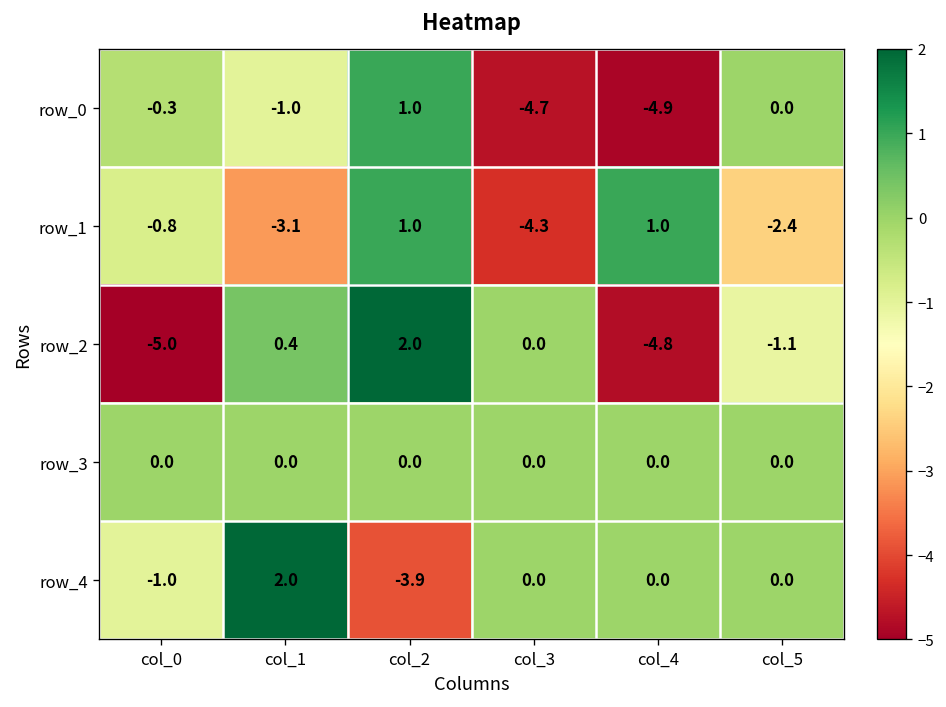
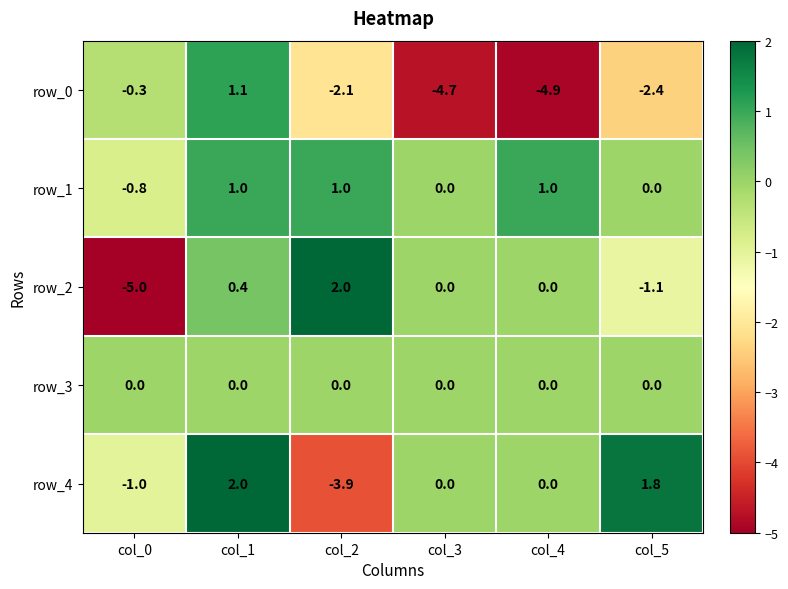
  {
    "row_0": {
      "col_0": -0.3,
-     "col_1": -1.0,
-     "col_2": 1.0,
+     "col_1": 1.1,
+     "col_2": -2.1,
      "col_3": -4.7,
      "col_4": -4.9,
-     "col_5": 0.0
+     "col_5": -2.4
    },
    "row_1": {
      "col_0": -0.8,
-     "col_1": -3.1,
+     "col_1": 1.0,
      "col_2": 1.0,
-     "col_3": -4.3,
+     "col_3": 0.0,
      "col_4": 1.0,
-     "col_5": -2.4
+     "col_5": 0.0
    },
    "row_2": {
      "col_0": -5.0,
      "col_1": 0.4,
      "col_2": 2.0,
      "col_3": 0.0,
-     "col_4": -4.8,
+     "col_4": 0.0,
      "col_5": -1.1
    },
    "row_3": {
      "col_0": 0.0,
      "col_1": 0.0,
      "col_2": 0.0,
      "col_3": 0.0,
      "col_4": 0.0,
      "col_5": 0.0
    },
    "row_4": {
      "col_0": -1.0,
      "col_1": 2.0,
      "col_2": -3.9,
      "col_3": 0.0,
      "col_4": 0.0,
-     "col_5": 0.0
+     "col_5": 1.8
    }
  }
